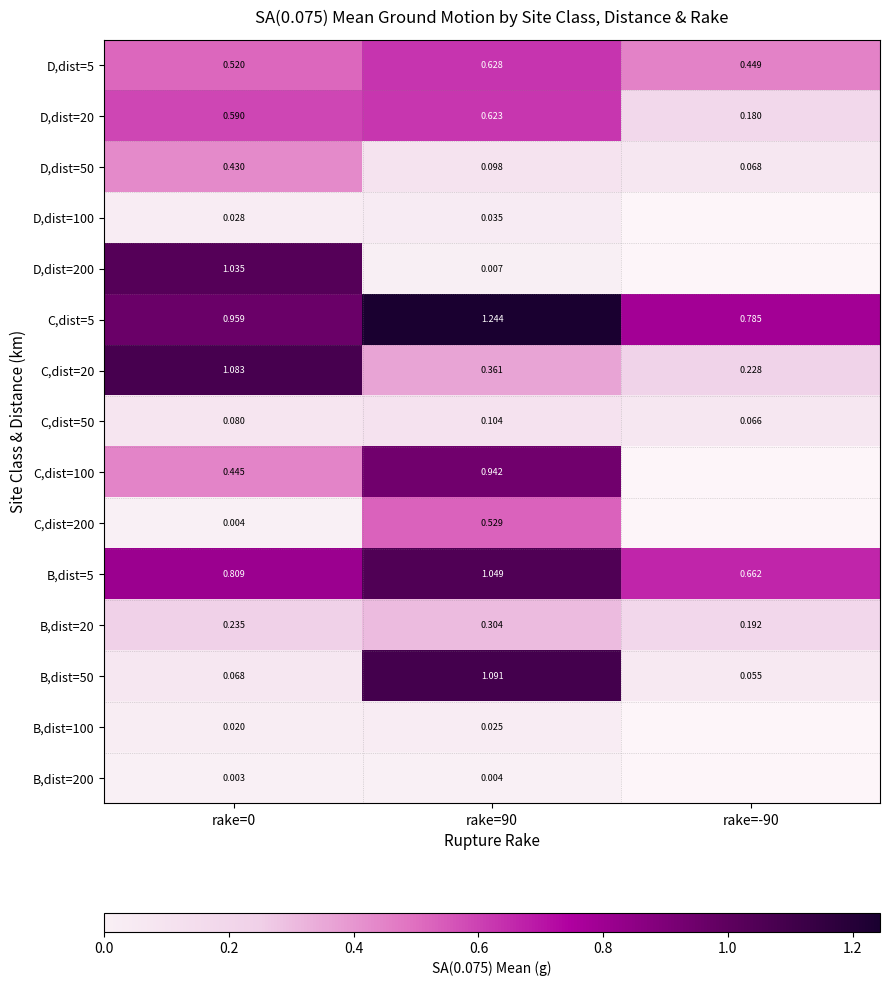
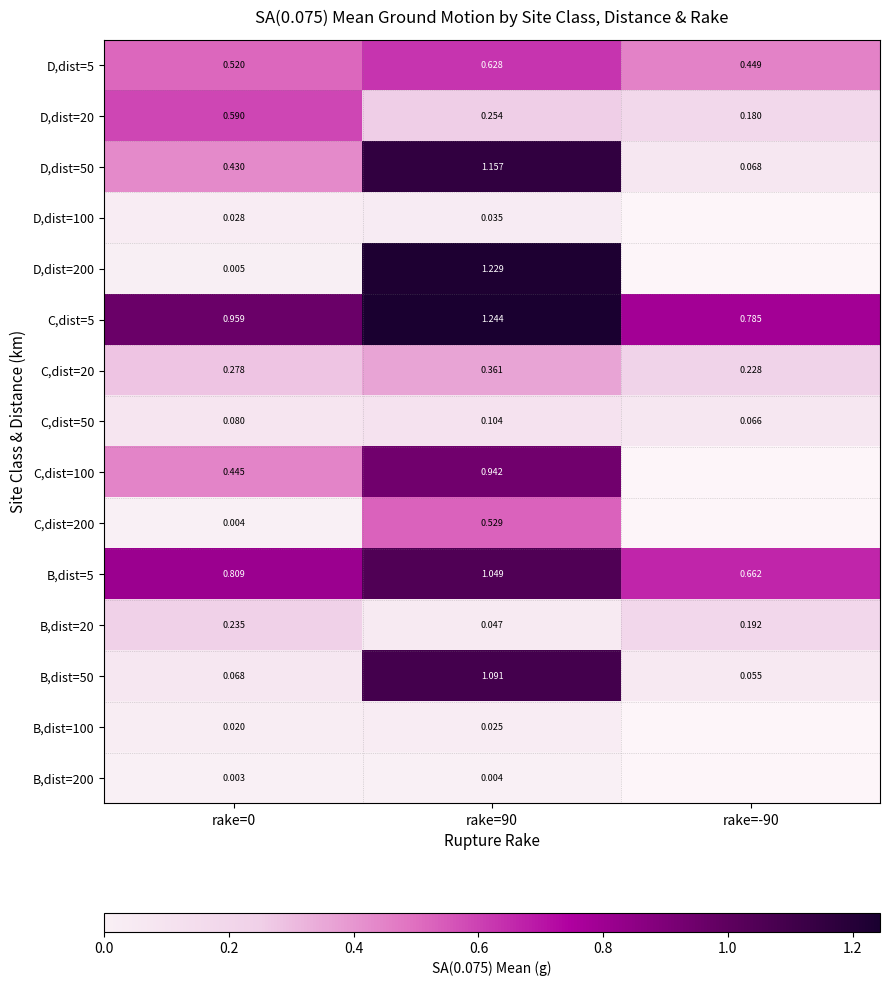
  {
    "D,dist=5": {
      "rake=0": 0.520,
      "rake=90": 0.628,
      "rake=-90": 0.449
    },
    "D,dist=20": {
      "rake=0": 0.590,
-     "rake=90": 0.623,
+     "rake=90": 0.254,
      "rake=-90": 0.180
    },
    "D,dist=50": {
      "rake=0": 0.430,
-     "rake=90": 0.098,
+     "rake=90": 1.157,
      "rake=-90": 0.068
    },
    "D,dist=100": {
      "rake=0": 0.028,
      "rake=90": 0.035
    },
    "D,dist=200": {
-     "rake=0": 1.035,
-     "rake=90": 0.007
+     "rake=0": 0.005,
+     "rake=90": 1.229
    },
    "C,dist=5": {
      "rake=0": 0.959,
      "rake=90": 1.244,
      "rake=-90": 0.785
    },
    "C,dist=20": {
-     "rake=0": 1.083,
+     "rake=0": 0.278,
      "rake=90": 0.361,
      "rake=-90": 0.228
    },
    "C,dist=50": {
      "rake=0": 0.080,
      "rake=90": 0.104,
      "rake=-90": 0.066
    },
    "C,dist=100": {
      "rake=0": 0.445,
      "rake=90": 0.942
    },
    "C,dist=200": {
      "rake=0": 0.004,
      "rake=90": 0.529
    },
    "B,dist=5": {
      "rake=0": 0.809,
      "rake=90": 1.049,
      "rake=-90": 0.662
    },
    "B,dist=20": {
      "rake=0": 0.235,
-     "rake=90": 0.304,
+     "rake=90": 0.047,
      "rake=-90": 0.192
    },
    "B,dist=50": {
      "rake=0": 0.068,
      "rake=90": 1.091,
      "rake=-90": 0.055
    },
    "B,dist=100": {
      "rake=0": 0.020,
      "rake=90": 0.025
    },
    "B,dist=200": {
      "rake=0": 0.003,
      "rake=90": 0.004
    }
  }
